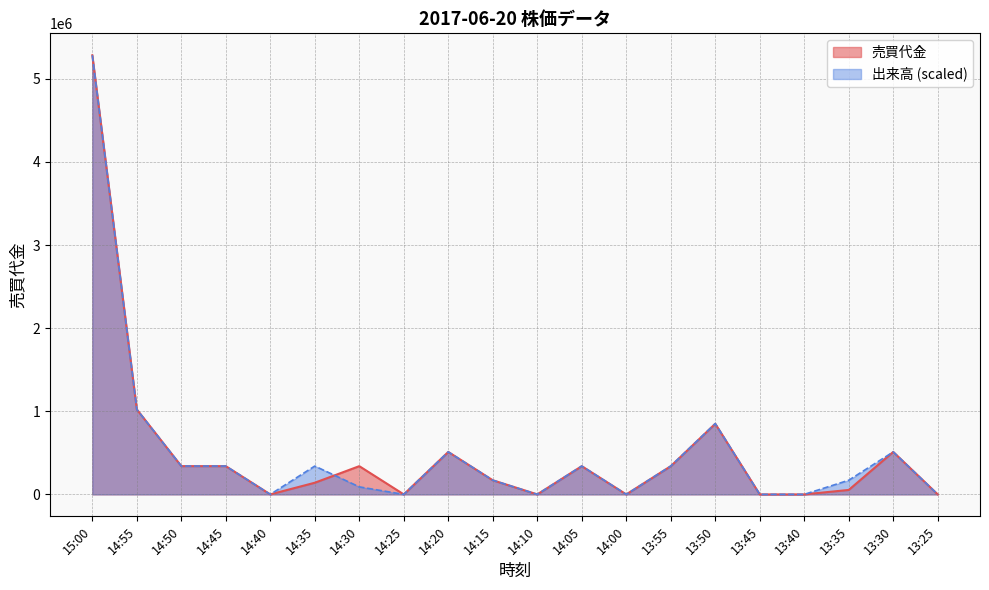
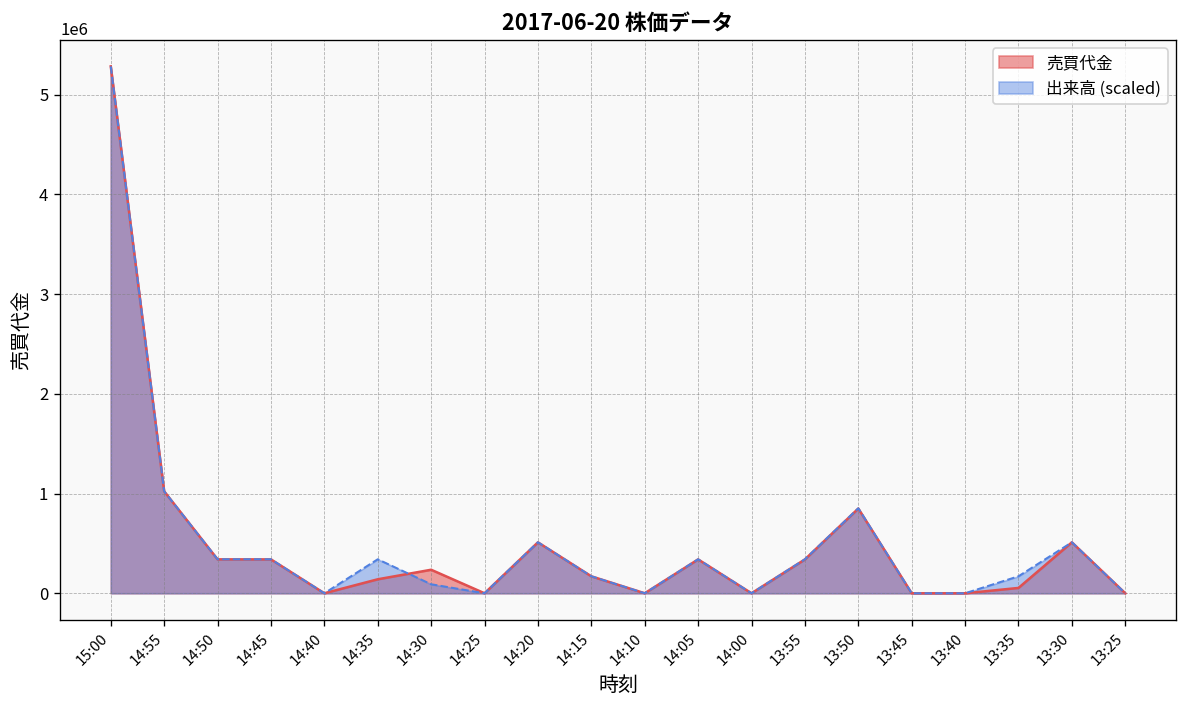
  {
    "売買代金": {
      "14:35": 100000,
-     "14:30": 300000,
+     "14:30": 200000,
      "13:35": 100000
    },
    "出来高 (scaled)": {
      "14:35": 300000,
      "14:30": 100000,
      "13:35": 200000
    }
  }
